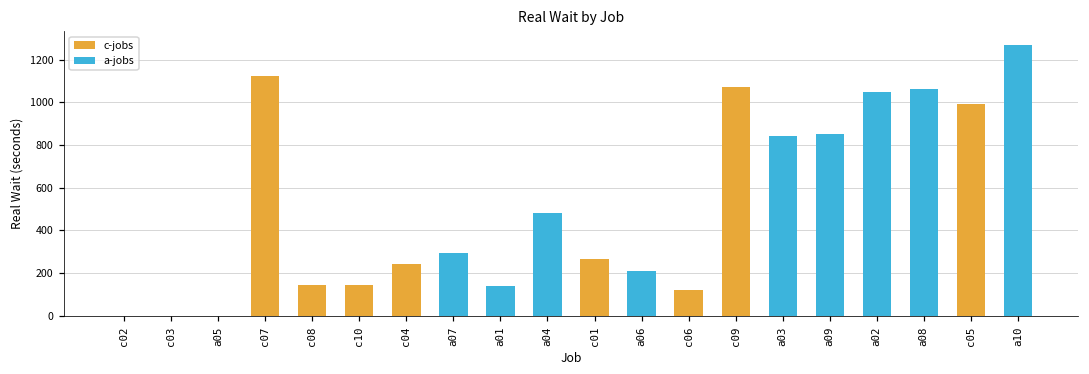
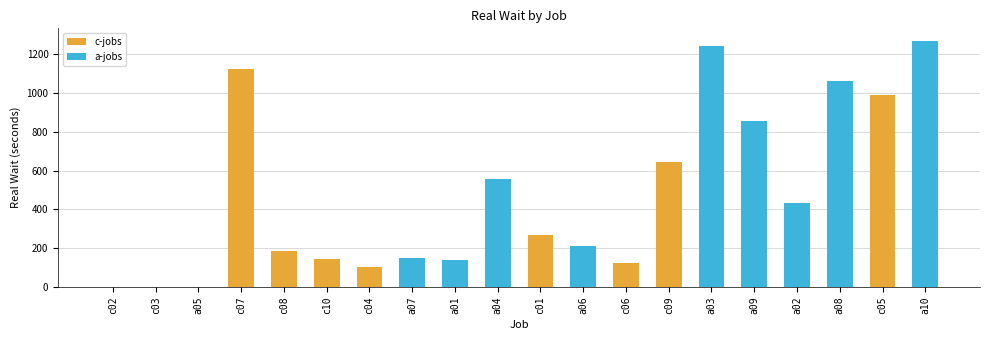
  {
    "c-jobs": {
      "c02": 0,
      "c03": 0,
      "a05": 0,
      "c07": 1120,
-     "c08": 140,
+     "c08": 190,
      "c10": 150,
-     "c04": 240,
+     "c04": 100,
      "a07": 0,
      "a01": 0,
      "a04": 0,
      "c01": 270,
      "a06": 0,
      "c06": 120,
-     "c09": 1070,
+     "c09": 650,
      "a03": 0,
      "a09": 0,
      "a02": 0,
      "a08": 0,
      "c05": 990,
      "a10": 0
    },
    "a-jobs": {
      "c02": 0,
      "c03": 0,
      "a05": 0,
      "c07": 0,
      "c08": 0,
      "c10": 0,
      "c04": 0,
-     "a07": 300,
+     "a07": 150,
      "a01": 140,
-     "a04": 480,
+     "a04": 560,
      "c01": 0,
      "a06": 210,
      "c06": 0,
      "c09": 0,
-     "a03": 840,
+     "a03": 1240,
      "a09": 850,
-     "a02": 1050,
+     "a02": 440,
      "a08": 1060,
      "c05": 0,
      "a10": 1270
    }
  }
